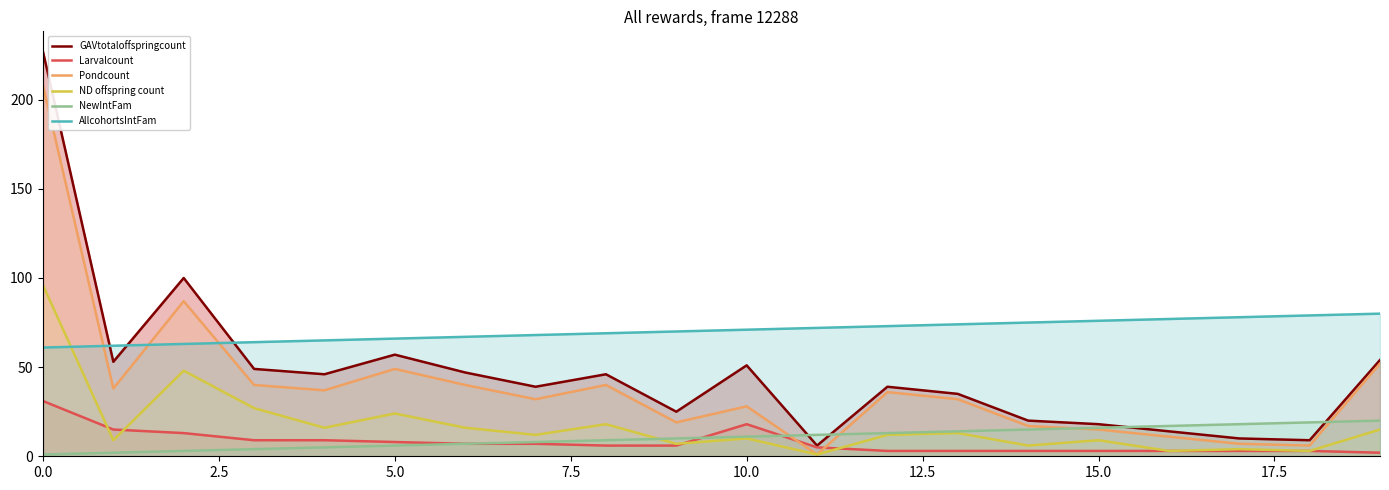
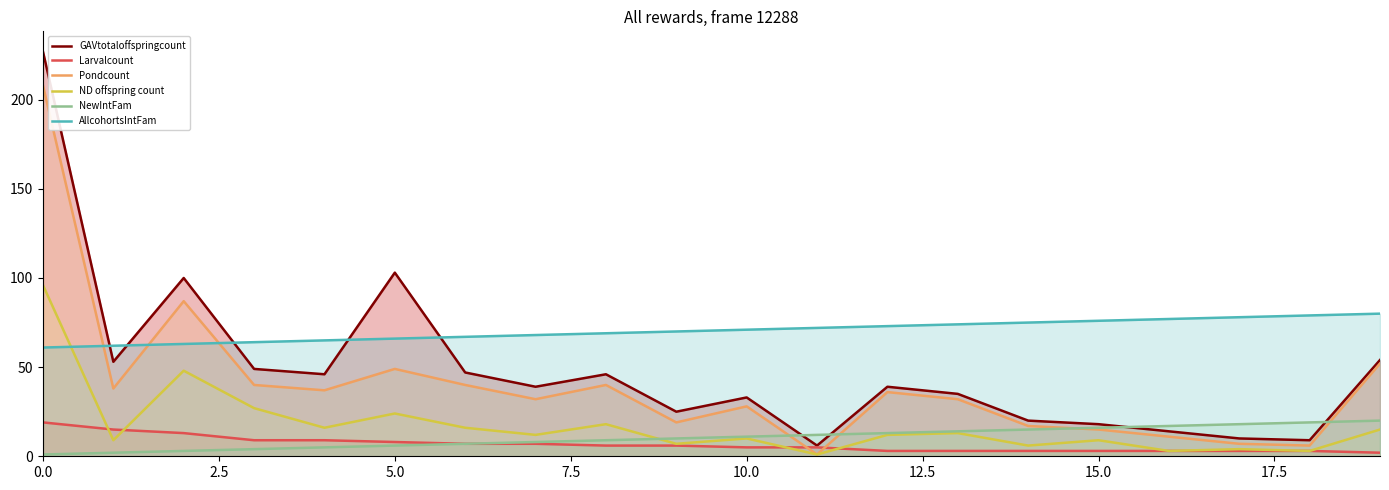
  {
    "GAVtotaloffspringcount": {
      "0.0": 227,
-     "5.0": 57,
-     "10.0": 51,
+     "5.0": 103,
+     "10.0": 33,
      "15.0": 18
    },
    "Larvalcount": {
-     "0.0": 31,
+     "0.0": 19,
      "5.0": 8,
-     "10.0": 18,
+     "10.0": 5,
      "15.0": 3
    },
    "NewIntFam": {
      "0.0": 1,
      "5.0": 6
    },
    "AllcohortsIntFam": {
      "0.0": 61,
      "5.0": 66,
      "10.0": 71,
      "15.0": 76
    }
  }
